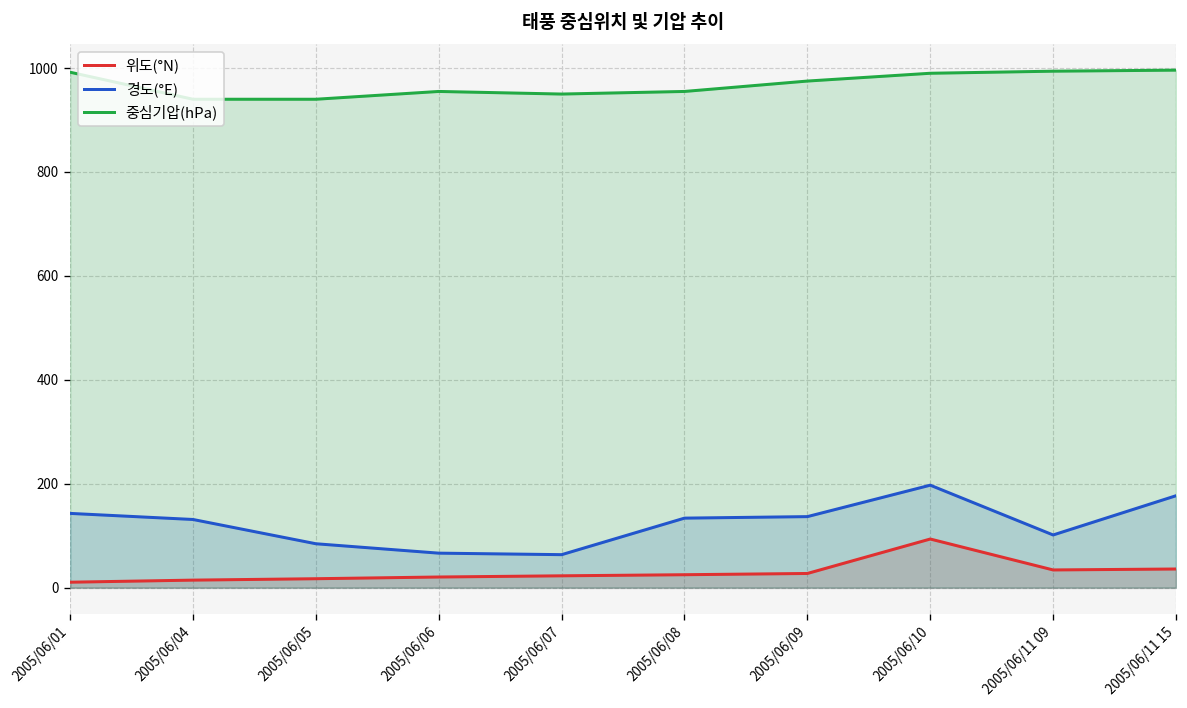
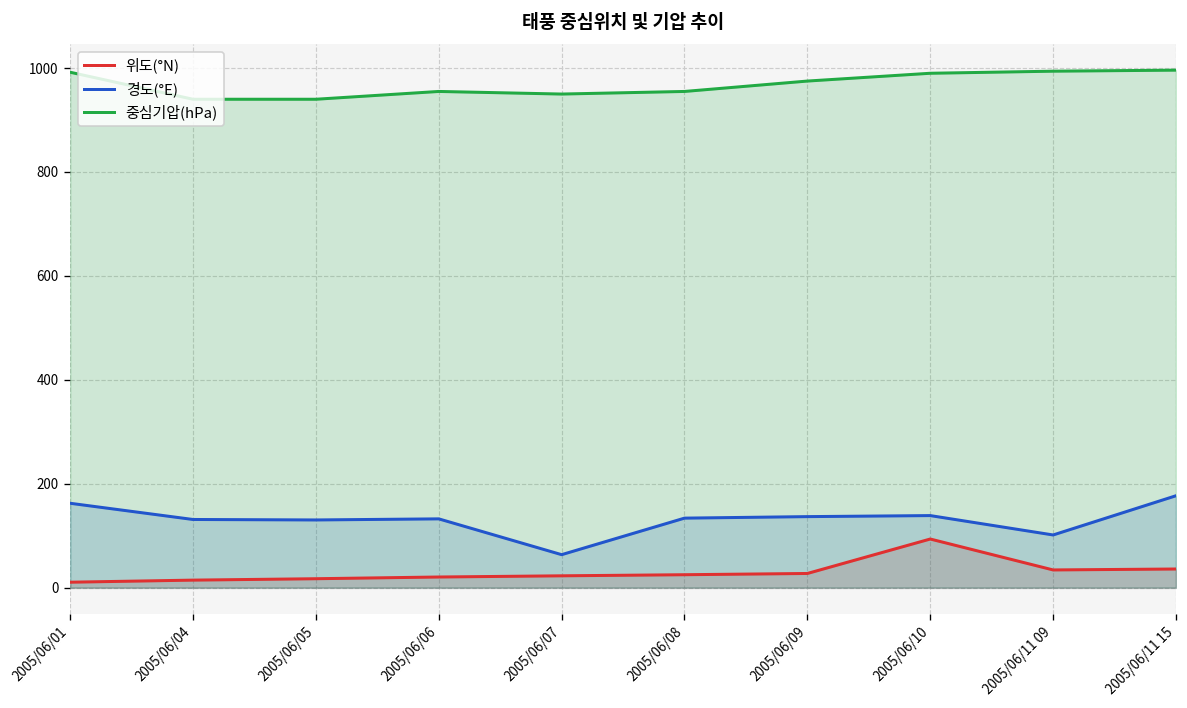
  {
    "위도(°N)": {
      "2005/06/01": 10,
      "2005/06/04": 10,
      "2005/06/05": 20,
      "2005/06/06": 20,
      "2005/06/07": 20,
      "2005/06/08": 30,
      "2005/06/09": 30,
      "2005/06/10": 90,
      "2005/06/11 09": 30,
      "2005/06/11 15": 40
    },
    "경도(°E)": {
-     "2005/06/01": 140,
+     "2005/06/01": 160,
      "2005/06/04": 130,
-     "2005/06/05": 80,
-     "2005/06/06": 70,
+     "2005/06/05": 130,
+     "2005/06/06": 130,
      "2005/06/07": 60,
      "2005/06/08": 130,
      "2005/06/09": 140,
-     "2005/06/10": 200,
+     "2005/06/10": 140,
      "2005/06/11 09": 100,
      "2005/06/11 15": 180
    },
    "중심기압(hPa)": {
      "2005/06/01": 990,
      "2005/06/05": 940,
      "2005/06/06": 960,
      "2005/06/07": 950,
      "2005/06/08": 960,
      "2005/06/09": 980,
      "2005/06/10": 990,
      "2005/06/11 09": 990,
      "2005/06/11 15": 1000
    }
  }
